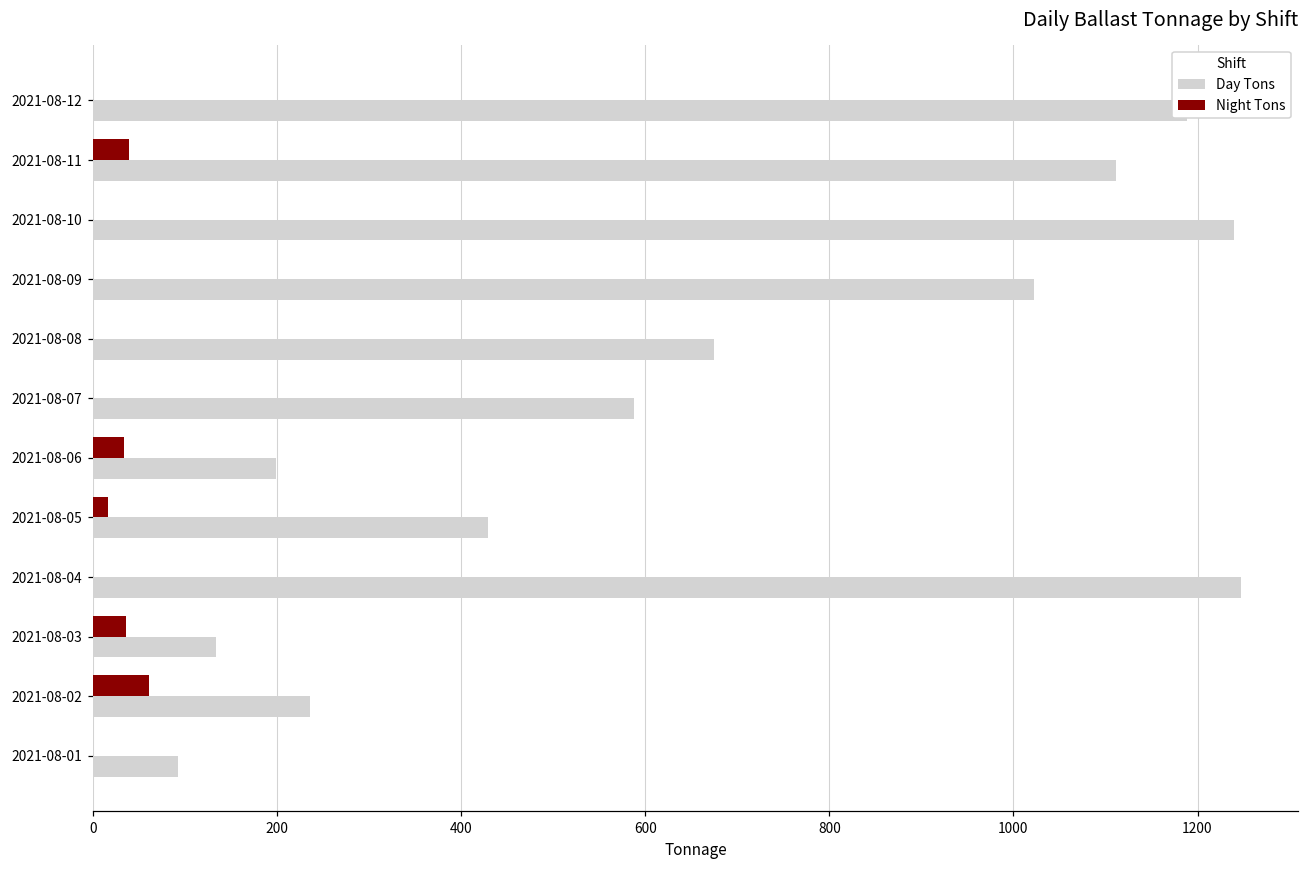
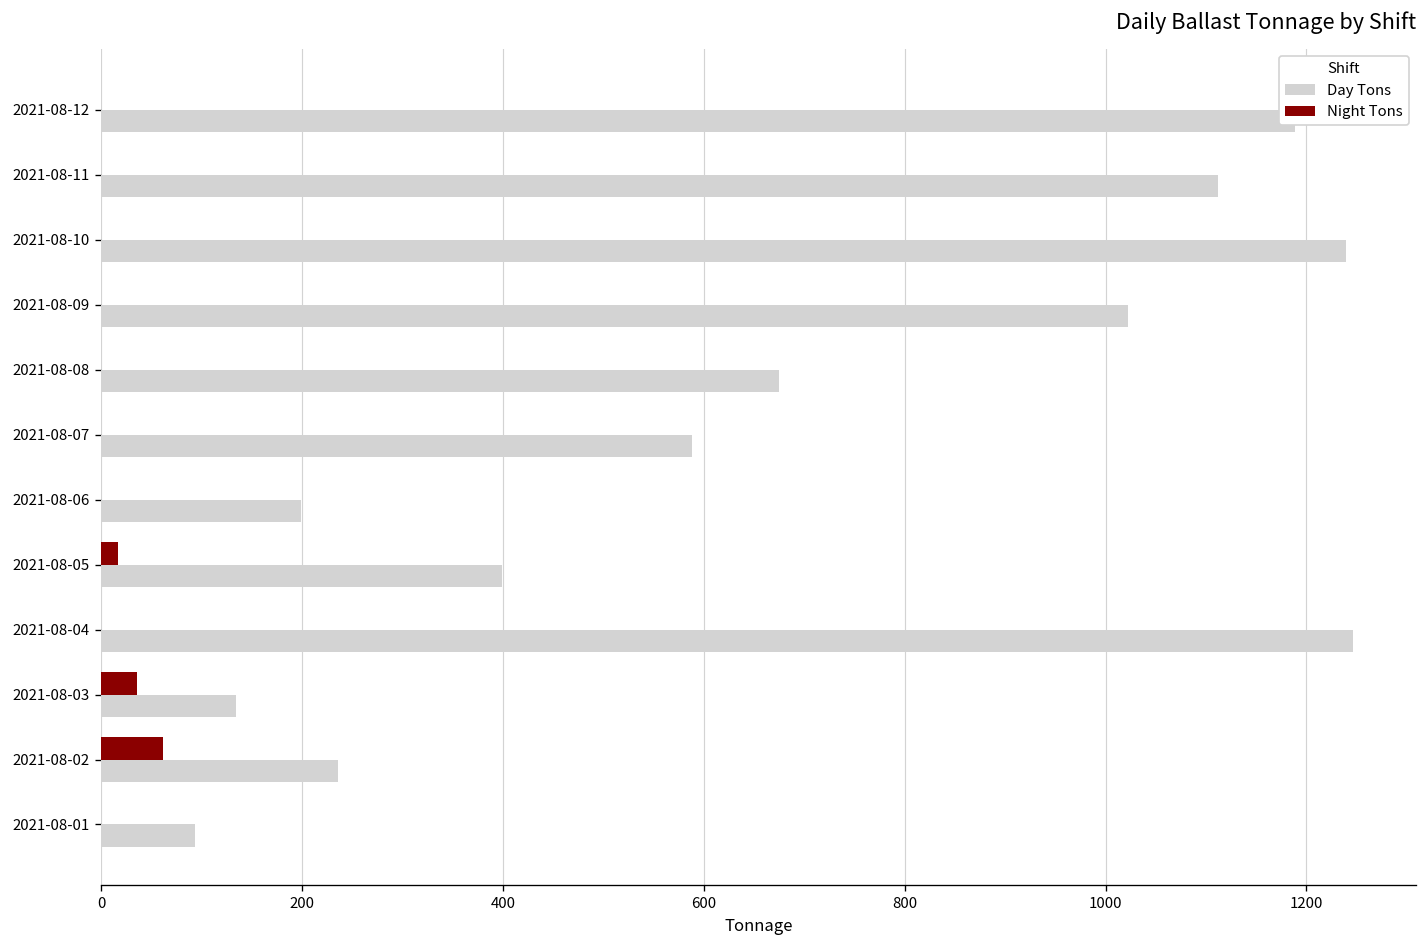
  {
    "Day Tons": {
      "2021-08-11": 1110,
      "2021-08-10": 1240,
      "2021-08-09": 1020,
      "2021-08-08": 670,
      "2021-08-07": 590,
      "2021-08-06": 200,
-     "2021-08-05": 430,
+     "2021-08-05": 400,
      "2021-08-04": 1250,
      "2021-08-03": 130,
      "2021-08-02": 240,
      "2021-08-01": 90
    },
    "Night Tons": {
      "2021-08-12": 0,
-     "2021-08-11": 40,
+     "2021-08-11": 0,
      "2021-08-10": 0,
      "2021-08-09": 0,
      "2021-08-08": 0,
      "2021-08-07": 0,
-     "2021-08-06": 30,
+     "2021-08-06": 0,
      "2021-08-05": 20,
      "2021-08-04": 0,
      "2021-08-03": 40,
      "2021-08-02": 60,
      "2021-08-01": 0
    }
  }
